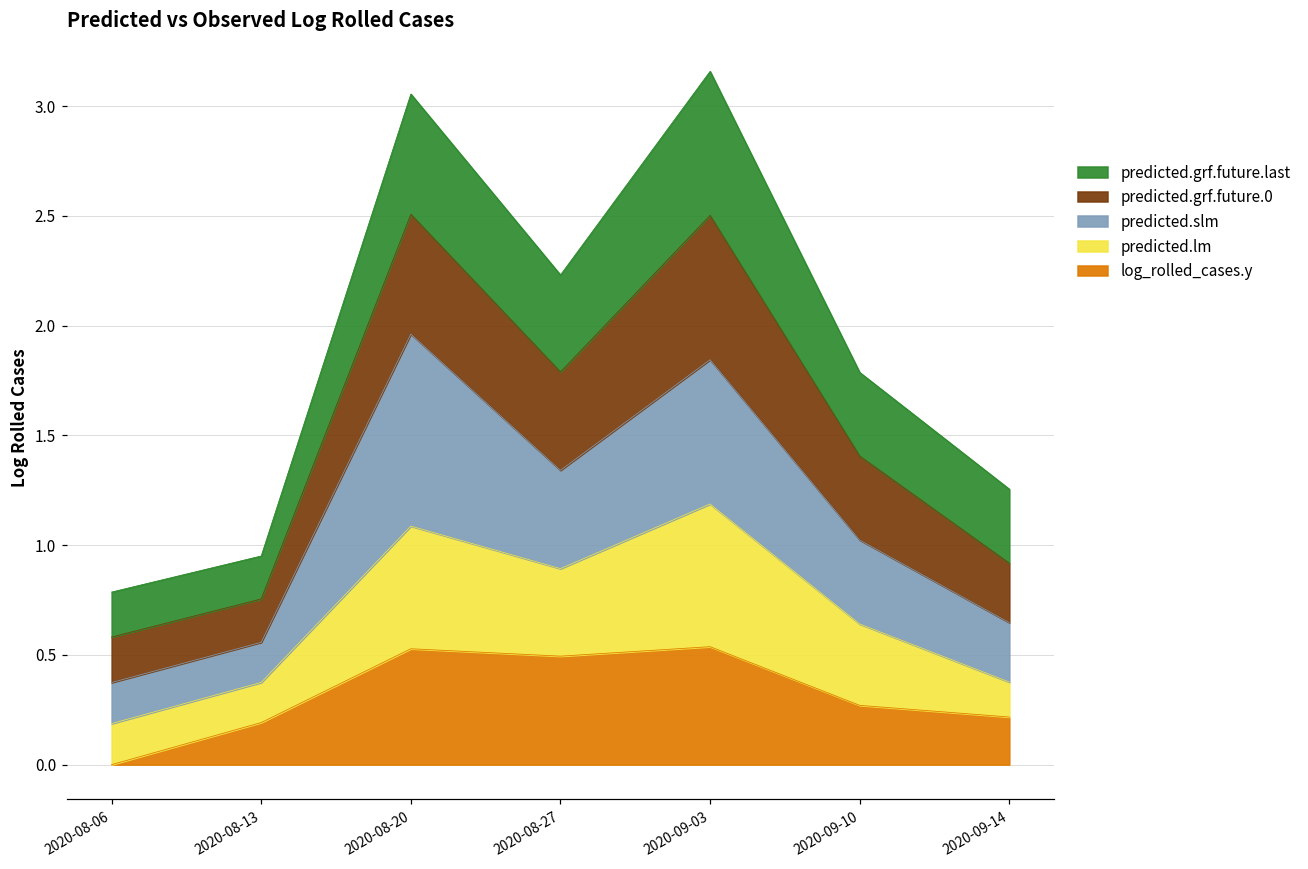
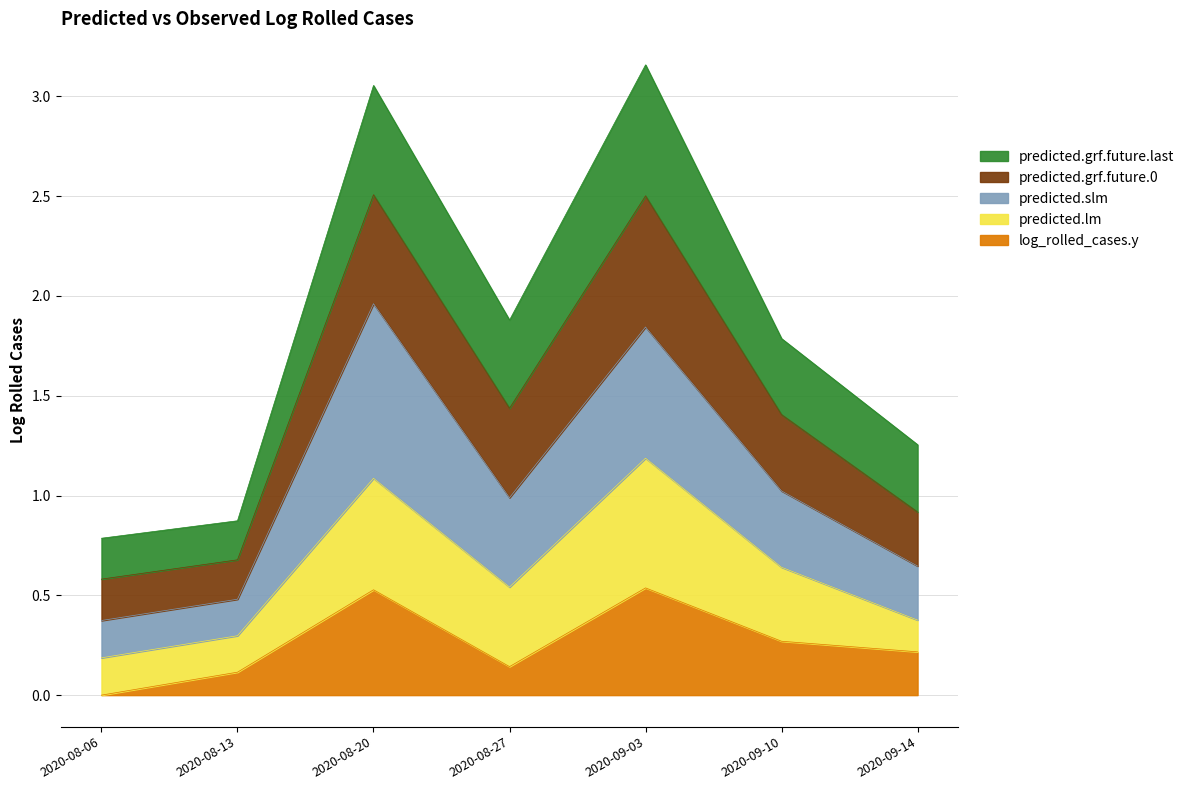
  {
    "log_rolled_cases.y": {
      "2020-08-06": 0.00,
-     "2020-08-13": 0.19,
+     "2020-08-13": 0.11,
      "2020-08-20": 0.53,
-     "2020-08-27": 0.49,
+     "2020-08-27": 0.14,
      "2020-09-03": 0.54,
      "2020-09-10": 0.27,
      "2020-09-14": 0.22
    },
    "predicted.lm": {
      "2020-08-06": 0.19,
      "2020-08-13": 0.18,
      "2020-08-20": 0.56,
      "2020-08-27": 0.40,
      "2020-09-03": 0.65,
      "2020-09-10": 0.37,
      "2020-09-14": 0.16
    },
    "predicted.slm": {
      "2020-08-06": 0.19,
      "2020-08-13": 0.18,
      "2020-08-20": 0.87,
      "2020-08-27": 0.45,
      "2020-09-03": 0.66,
      "2020-09-10": 0.38,
      "2020-09-14": 0.27
    },
    "predicted.grf.future.0": {
      "2020-08-06": 0.21,
      "2020-08-13": 0.20,
      "2020-08-20": 0.55,
      "2020-08-27": 0.45,
      "2020-09-03": 0.66,
      "2020-09-10": 0.38,
      "2020-09-14": 0.27
    },
    "predicted.grf.future.last": {
      "2020-08-06": 0.20,
      "2020-08-13": 0.20,
      "2020-08-20": 0.55,
      "2020-08-27": 0.44,
      "2020-09-03": 0.66,
      "2020-09-10": 0.38,
      "2020-09-14": 0.34
    }
  }
